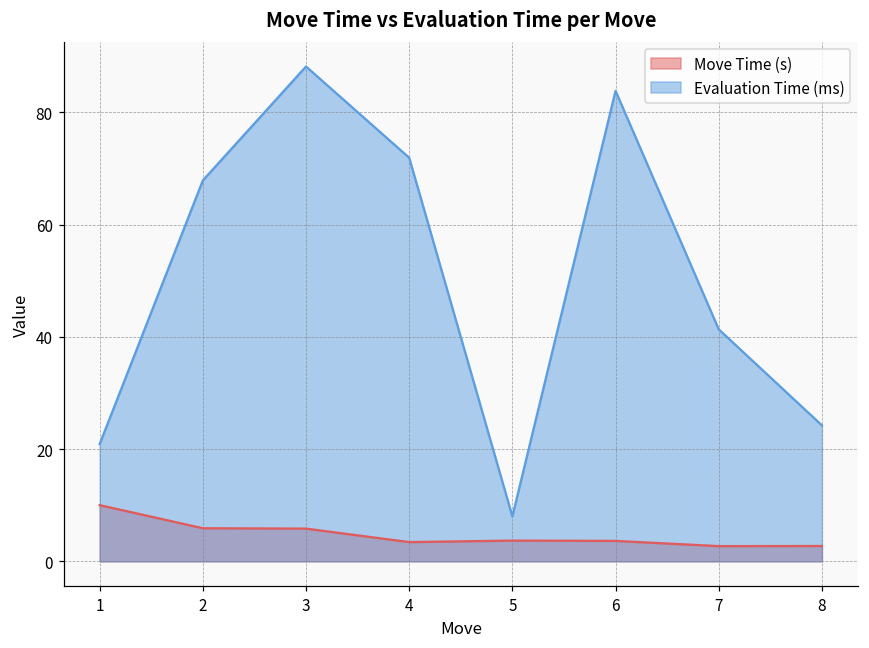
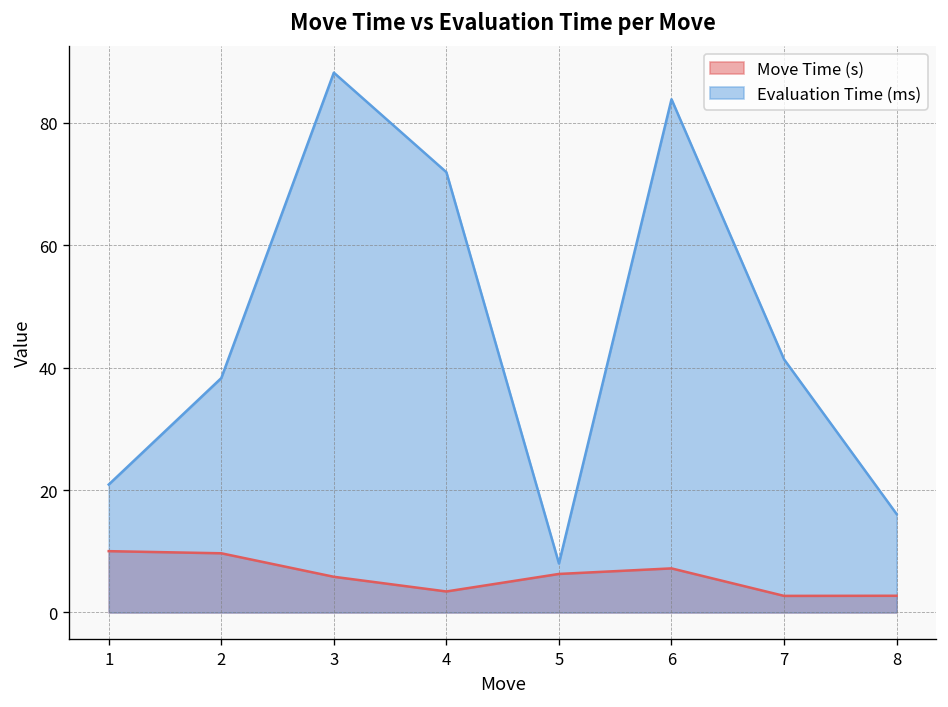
  {
    "Move Time (s)": {
      "1": 10,
-     "2": 6,
+     "2": 10,
      "3": 6,
      "4": 3,
-     "5": 4,
-     "6": 4,
+     "5": 6,
+     "6": 7,
      "7": 3,
      "8": 3
    },
    "Evaluation Time (ms)": {
      "1": 21,
-     "2": 68,
+     "2": 38,
      "3": 88,
      "4": 72,
      "5": 8,
      "6": 84,
      "7": 41,
-     "8": 24
+     "8": 16
    }
  }
